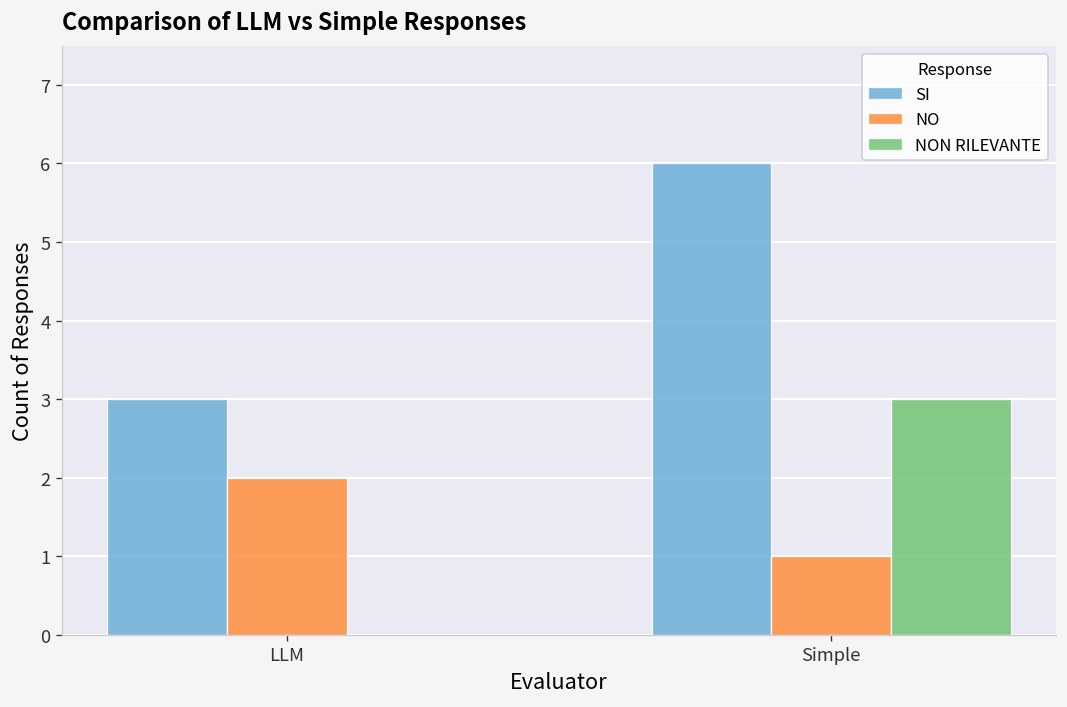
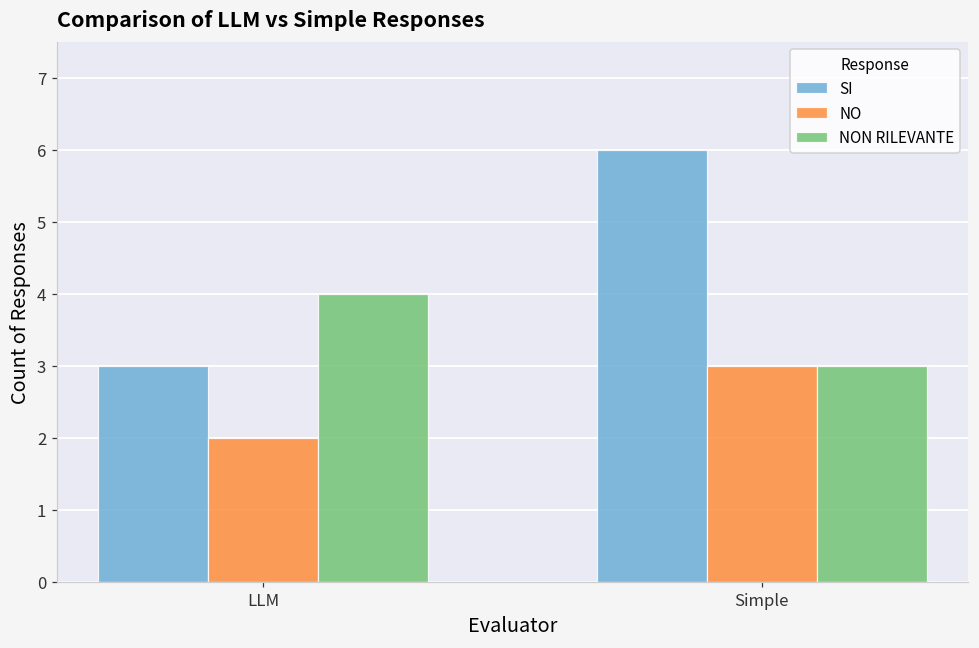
  {
    "SI": {
      "LLM": 3,
      "Simple": 6
    },
    "NO": {
      "LLM": 2,
-     "Simple": 1
+     "Simple": 3
    },
    "NON RILEVANTE": {
-     "LLM": 0,
+     "LLM": 4,
      "Simple": 3
    }
  }
